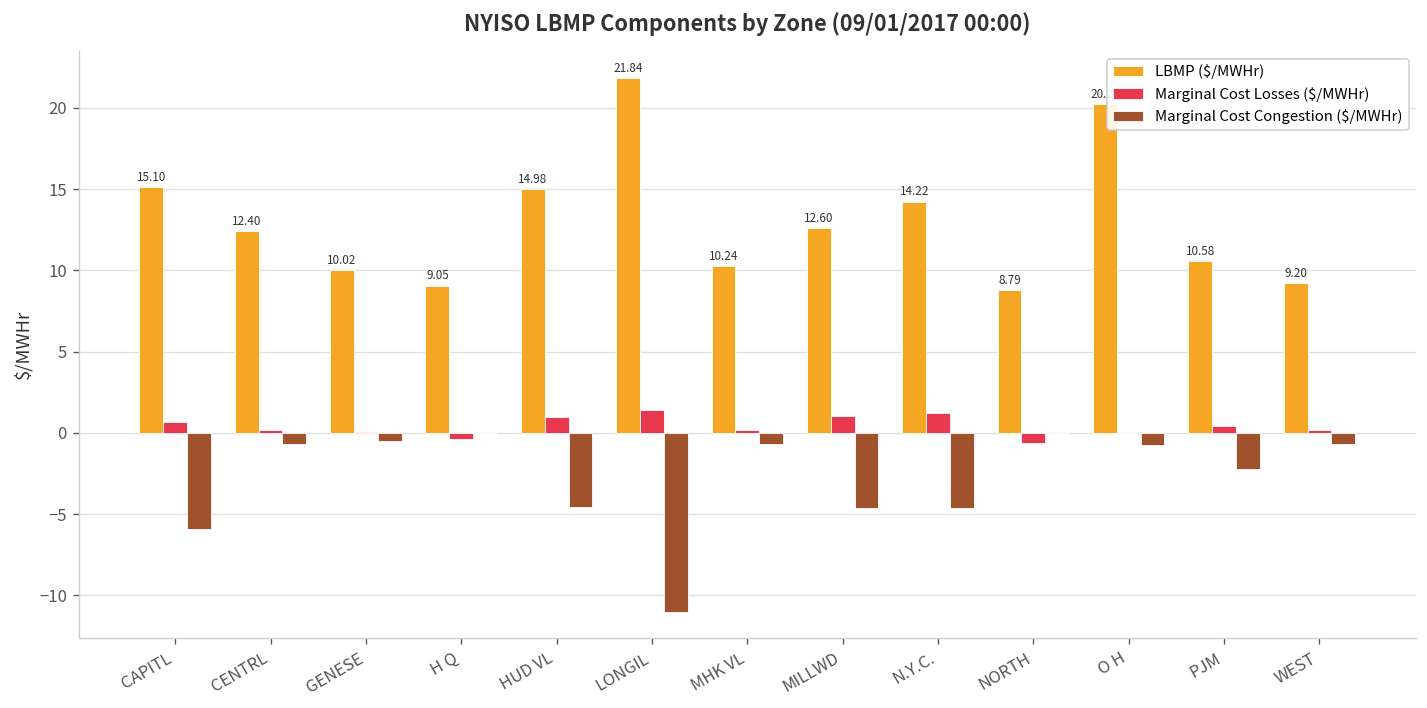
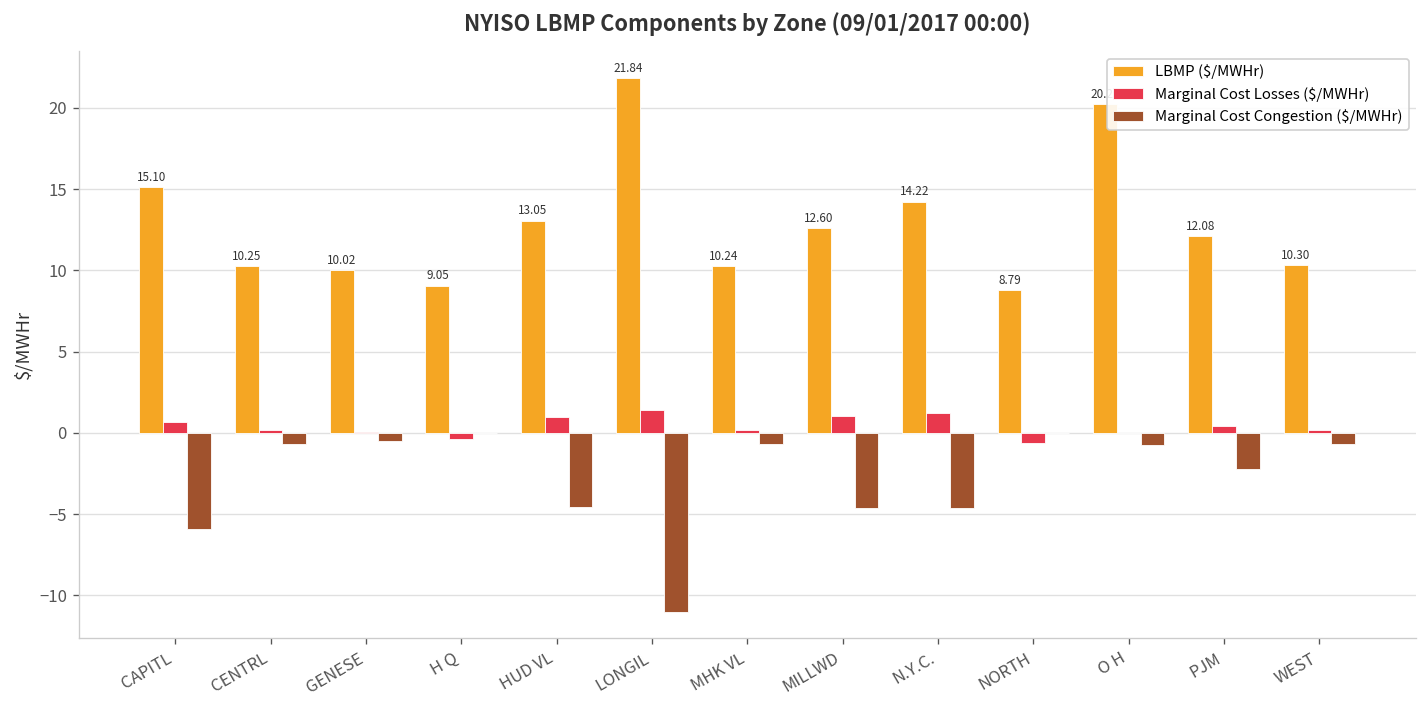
  {
    "LBMP ($/MWHr)": {
      "CAPITL": 15.10,
-     "CENTRL": 12.40,
+     "CENTRL": 10.25,
      "GENESE": 10.02,
      "H Q": 9.05,
-     "HUD VL": 14.98,
+     "HUD VL": 13.05,
      "LONGIL": 21.84,
      "MHK VL": 10.24,
      "MILLWD": 12.60,
      "N.Y.C.": 14.22,
      "NORTH": 8.79,
-     "PJM": 10.58,
-     "WEST": 9.20
+     "PJM": 12.08,
+     "WEST": 10.30
    },
    "Marginal Cost Losses ($/MWHr)": {
      "CAPITL": 0.7,
      "H Q": -0.4,
      "HUD VL": 1.0,
      "LONGIL": 1.4,
      "MILLWD": 1.1,
      "N.Y.C.": 1.2,
      "NORTH": -0.6,
      "PJM": 0.4
    },
    "Marginal Cost Congestion ($/MWHr)": {
      "CAPITL": -5.9,
      "CENTRL": -0.7,
      "GENESE": -0.5,
      "H Q": 0.0,
      "HUD VL": -4.6,
      "LONGIL": -11.0,
      "MHK VL": -0.7,
      "MILLWD": -4.6,
      "N.Y.C.": -4.6,
      "NORTH": 0.0,
      "O H": -0.7,
      "PJM": -2.2,
      "WEST": -0.7
    }
  }
